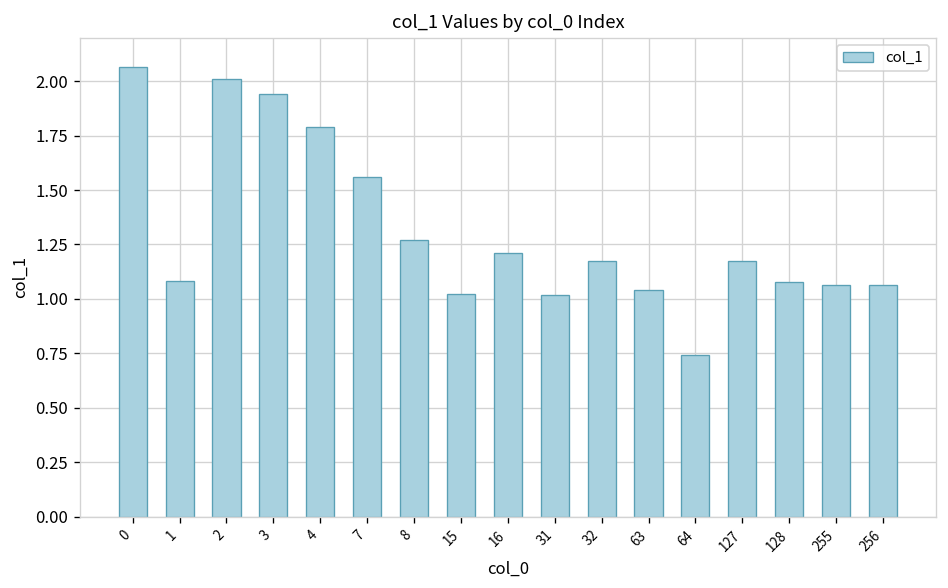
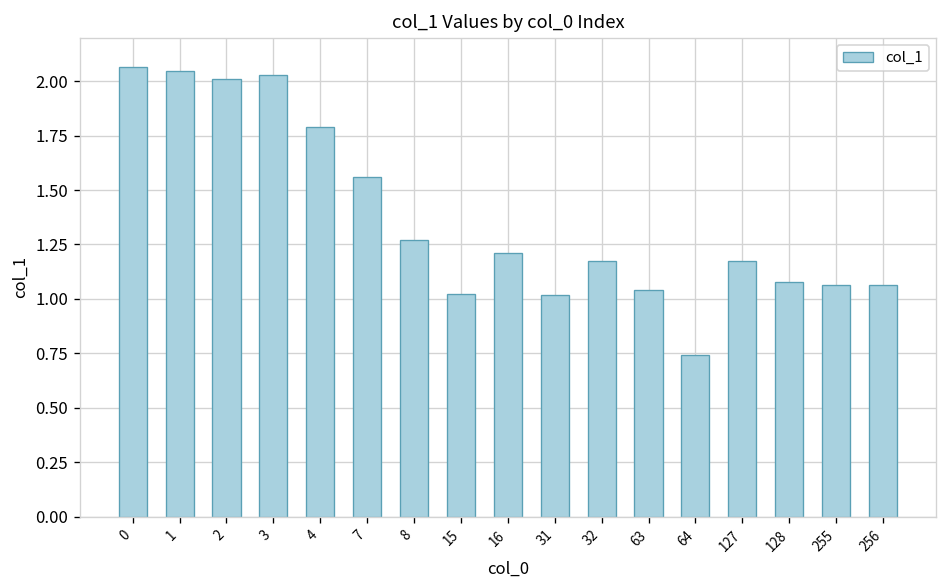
  {
    "0": 2.07,
-   "1": 1.08,
+   "1": 2.05,
    "2": 2.01,
-   "3": 1.94,
+   "3": 2.03,
    "4": 1.79,
    "7": 1.56,
    "8": 1.27,
    "15": 1.02,
    "16": 1.21,
    "31": 1.02,
    "32": 1.17,
    "63": 1.04,
    "64": 0.74,
    "127": 1.17,
    "128": 1.08,
    "255": 1.06,
    "256": 1.06
  }
